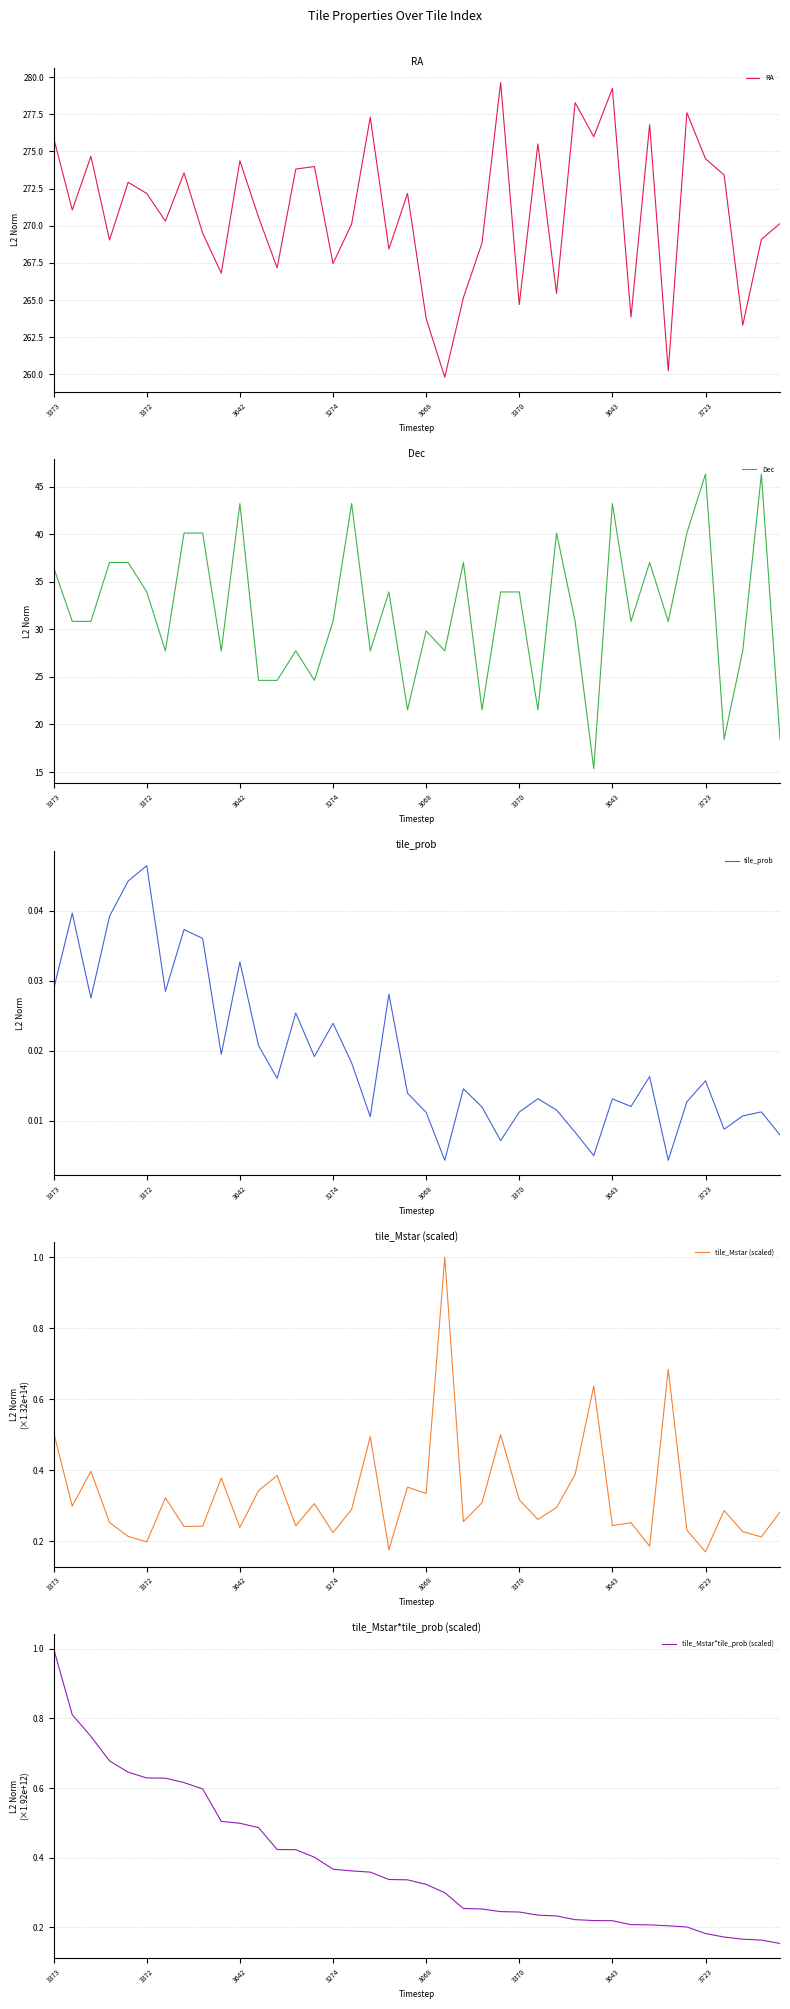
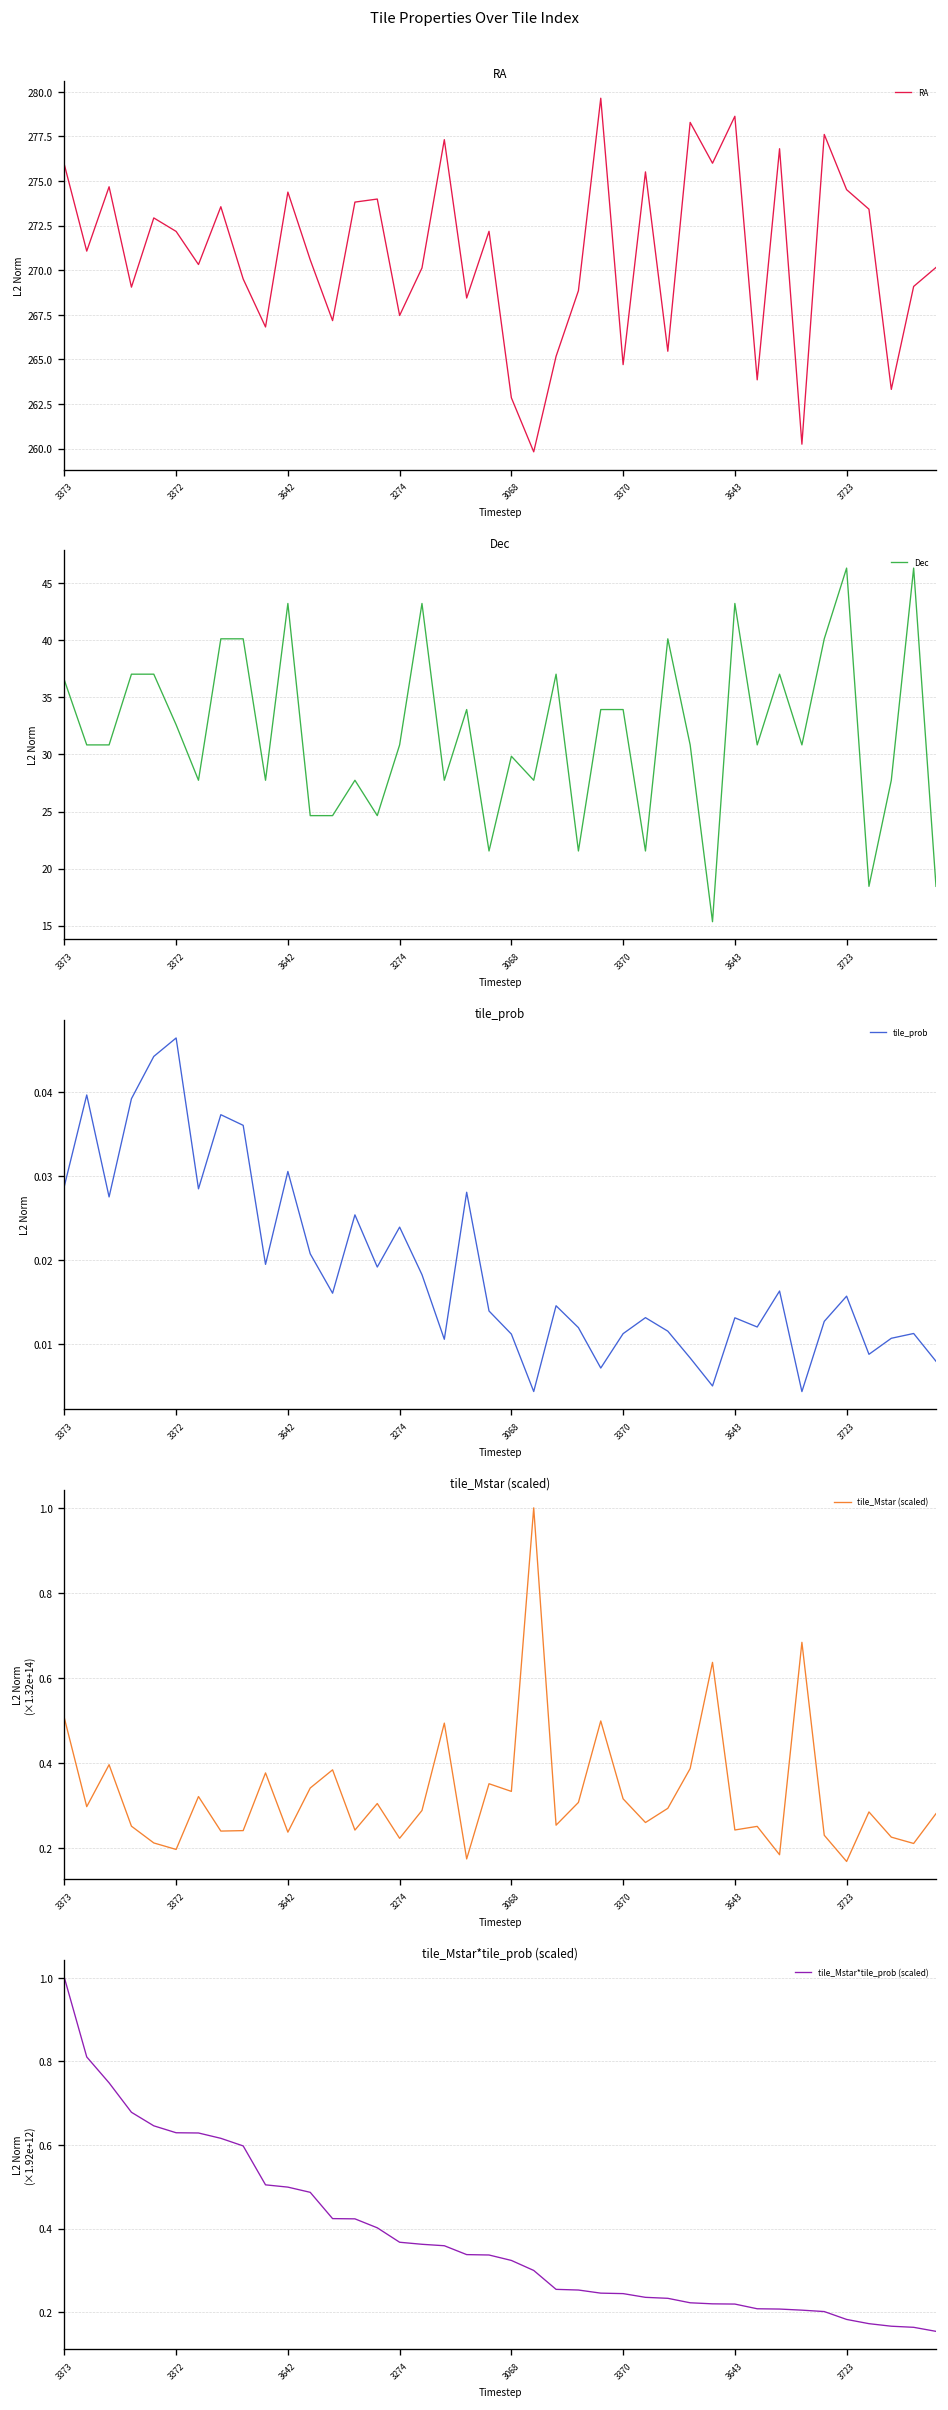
  {
    "RA": {
      "3373": 275.9,
      "3372": 272.2,
      "3642": 274.4,
      "3274": 267.5,
-     "3068": 263.8,
+     "3068": 262.8,
      "3370": 264.7,
-     "3643": 279.2,
+     "3643": 278.6,
      "3723": 274.5
    },
    "Dec": {
      "3373": 37,
-     "3372": 34,
+     "3372": 33,
      "3642": 43,
      "3274": 31,
      "3068": 30,
      "3370": 34,
      "3643": 43,
      "3723": 46
    },
    "tile_prob": {
      "3373": 0.029,
      "3372": 0.046,
-     "3642": 0.033,
+     "3642": 0.031,
      "3274": 0.024,
      "3068": 0.011,
      "3370": 0.011,
      "3643": 0.013,
      "3723": 0.016
    },
    "tile_Mstar (scaled)": {
      "3373": 0.51,
      "3372": 0.20,
      "3642": 0.24,
      "3274": 0.22,
      "3068": 0.33,
      "3370": 0.32,
      "3643": 0.24,
      "3723": 0.17
    },
    "tile_Mstar*tile_prob (scaled)": {
      "3373": 1.00,
      "3372": 0.63,
      "3642": 0.50,
      "3274": 0.37,
      "3068": 0.32,
      "3370": 0.24,
      "3643": 0.22,
      "3723": 0.18
    }
  }
